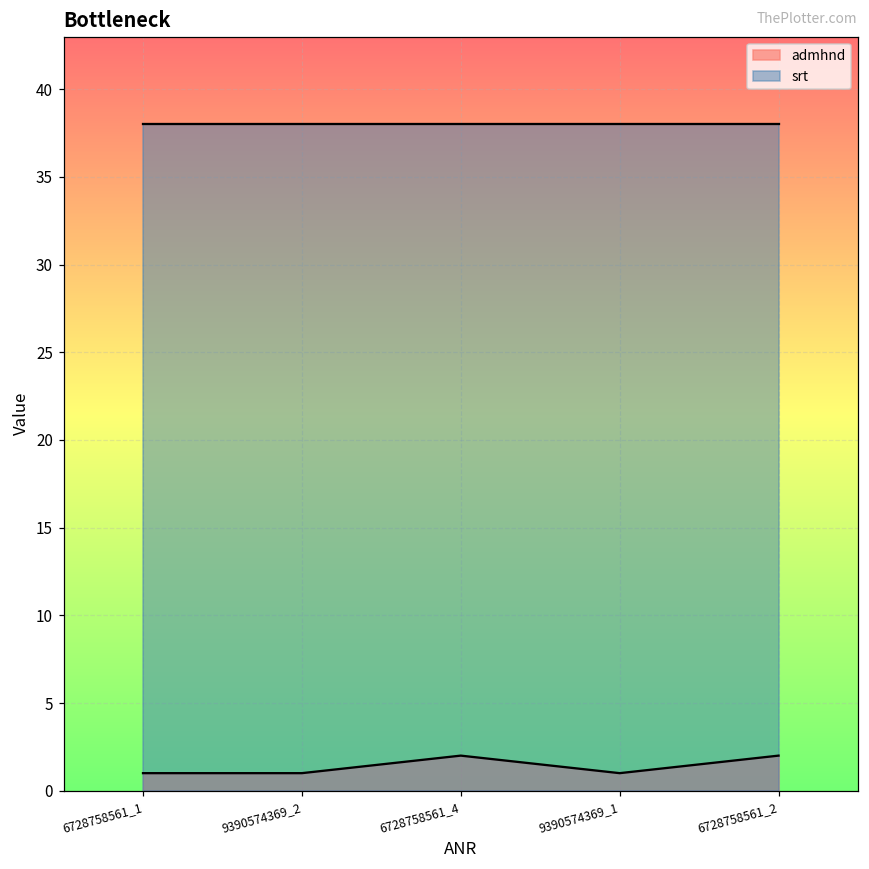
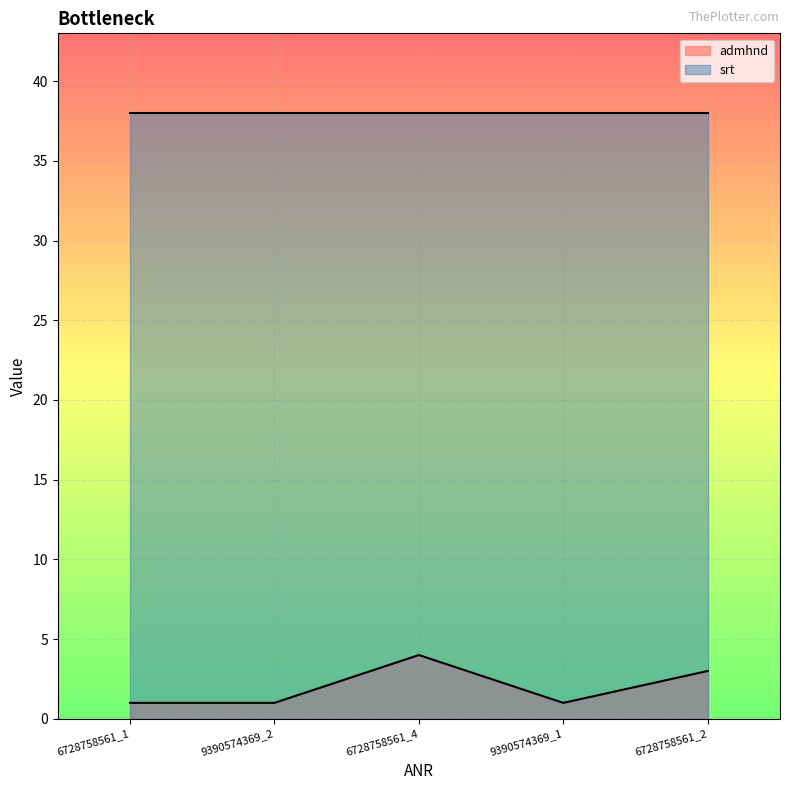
  {
    "admhnd": {
      "6728758561_1": 1,
      "9390574369_2": 1,
-     "6728758561_4": 2,
+     "6728758561_4": 4,
      "9390574369_1": 1,
-     "6728758561_2": 2
+     "6728758561_2": 3
    },
    "srt": {
      "6728758561_1": 38,
      "9390574369_2": 38,
      "6728758561_4": 38,
      "9390574369_1": 38,
      "6728758561_2": 38
    }
  }
